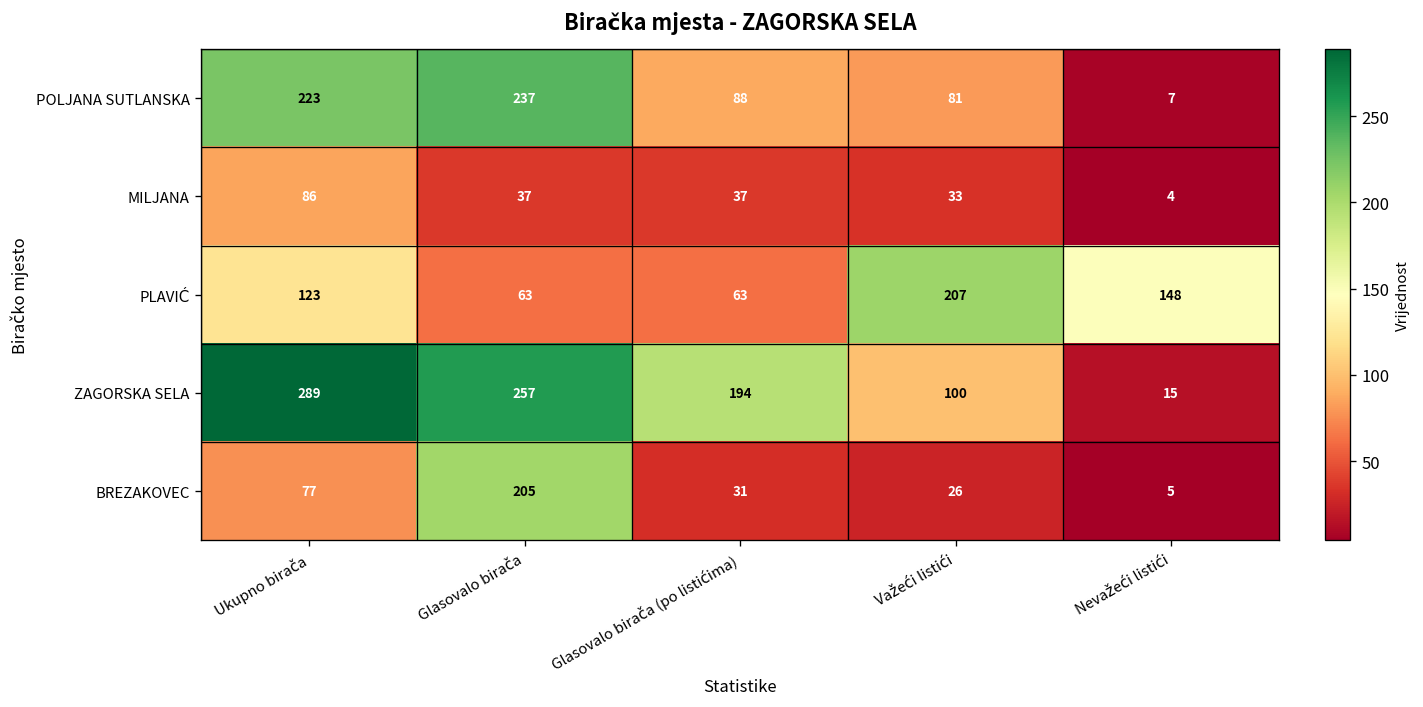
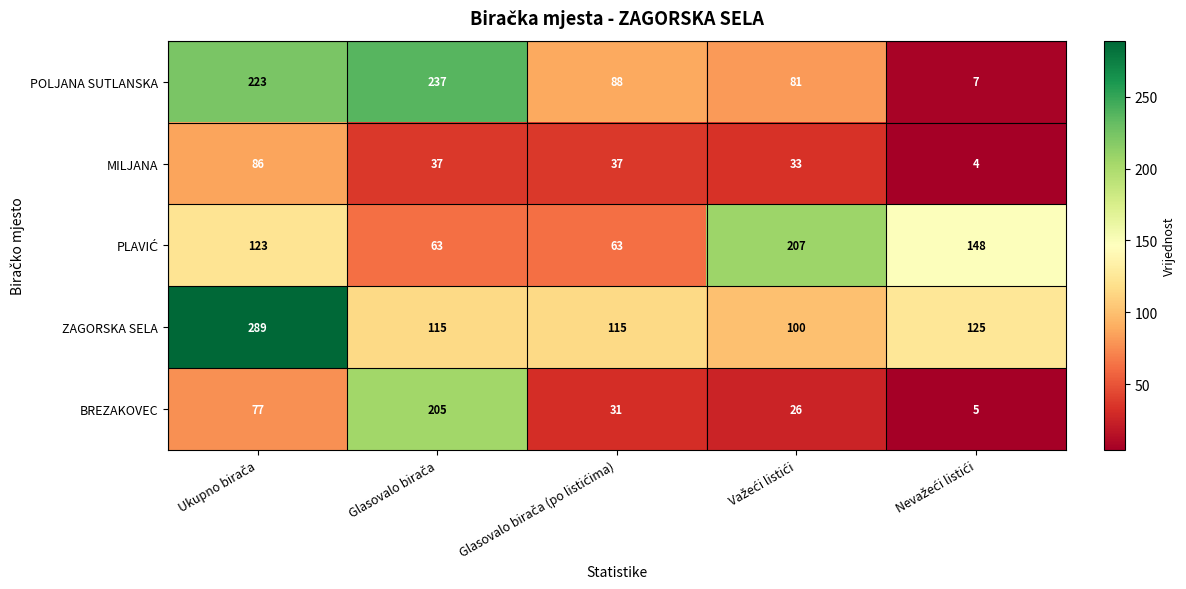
  {
    "POLJANA SUTLANSKA": {
      "Ukupno birača": 223,
      "Glasovalo birača": 237,
      "Glasovalo birača (po listićima)": 88,
      "Važeći listići": 81,
      "Nevažeći listići": 7
    },
    "MILJANA": {
      "Ukupno birača": 86,
      "Glasovalo birača": 37,
      "Glasovalo birača (po listićima)": 37,
      "Važeći listići": 33,
      "Nevažeći listići": 4
    },
    "PLAVIĆ": {
      "Ukupno birača": 123,
      "Glasovalo birača": 63,
      "Glasovalo birača (po listićima)": 63,
      "Važeći listići": 207,
      "Nevažeći listići": 148
    },
    "ZAGORSKA SELA": {
      "Ukupno birača": 289,
-     "Glasovalo birača": 257,
-     "Glasovalo birača (po listićima)": 194,
+     "Glasovalo birača": 115,
+     "Glasovalo birača (po listićima)": 115,
      "Važeći listići": 100,
-     "Nevažeći listići": 15
+     "Nevažeći listići": 125
    },
    "BREZAKOVEC": {
      "Ukupno birača": 77,
      "Glasovalo birača": 205,
      "Glasovalo birača (po listićima)": 31,
      "Važeći listići": 26,
      "Nevažeći listići": 5
    }
  }
